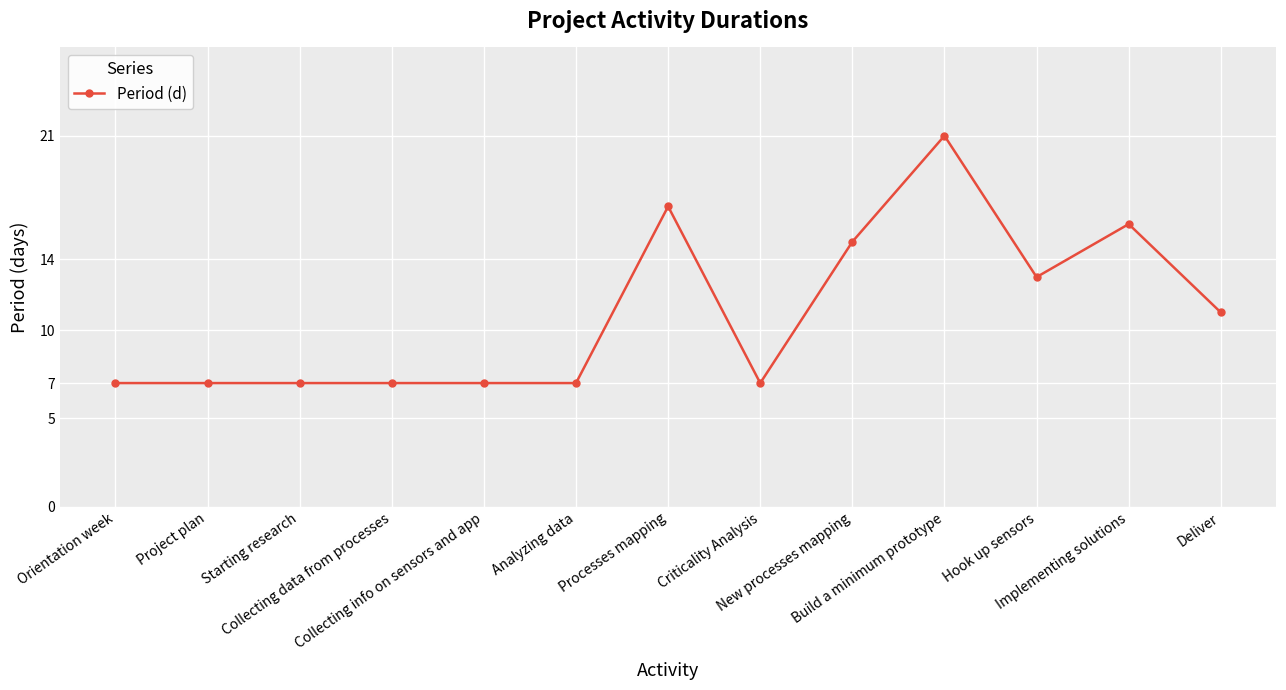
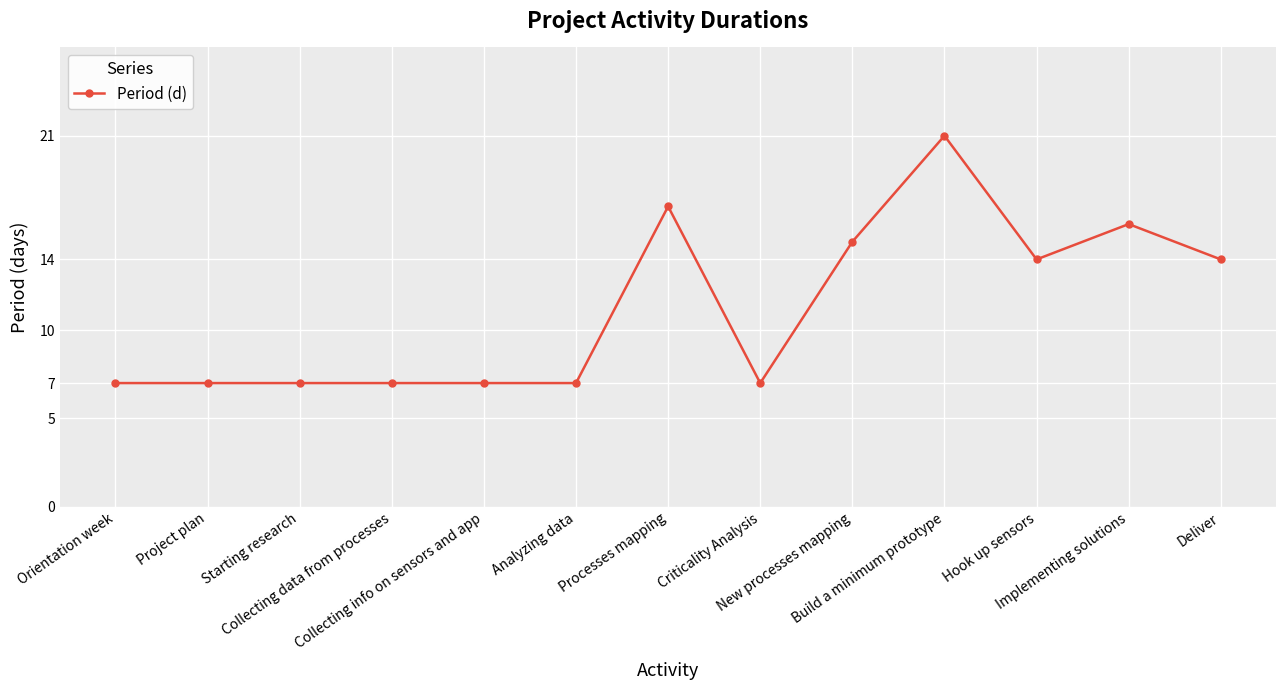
  {
    "Orientation week": 7,
    "Project plan": 7,
    "Starting research": 7,
    "Collecting data from processes": 7,
    "Collecting info on sensors and app": 7,
    "Analyzing data": 7,
    "Processes mapping": 17,
    "Criticality Analysis": 7,
    "New processes mapping": 15,
    "Build a minimum prototype": 21,
-   "Hook up sensors": 13,
+   "Hook up sensors": 14,
    "Implementing solutions": 16,
-   "Deliver": 11
+   "Deliver": 14
  }
